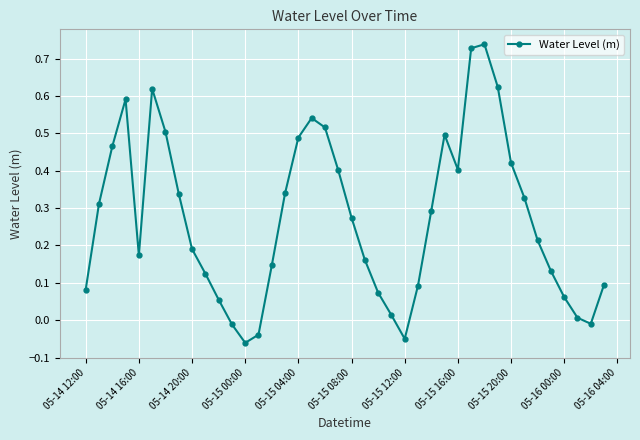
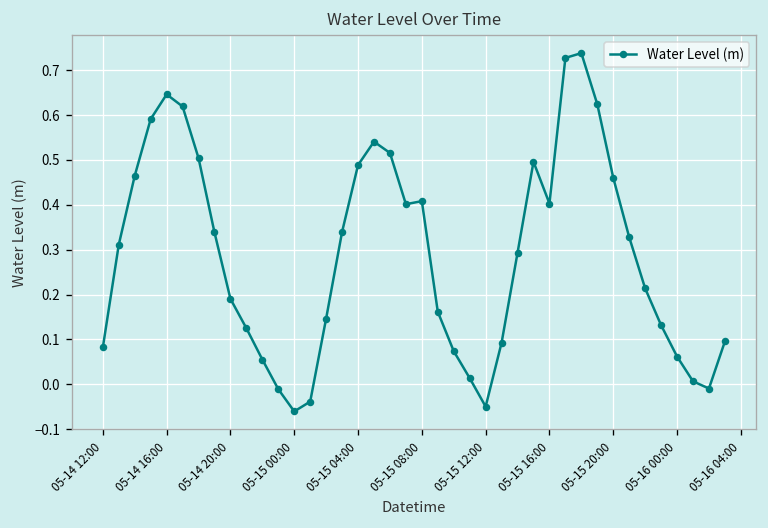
  {
    "05-14 12:00": 0.08,
-   "05-14 16:00": 0.17,
+   "05-14 16:00": 0.65,
    "05-14 20:00": 0.19,
    "05-15 00:00": -0.06,
    "05-15 04:00": 0.49,
-   "05-15 08:00": 0.27,
+   "05-15 08:00": 0.41,
    "05-15 12:00": -0.05,
    "05-15 16:00": 0.40,
-   "05-15 20:00": 0.42,
+   "05-15 20:00": 0.46,
    "05-16 00:00": 0.06
  }
